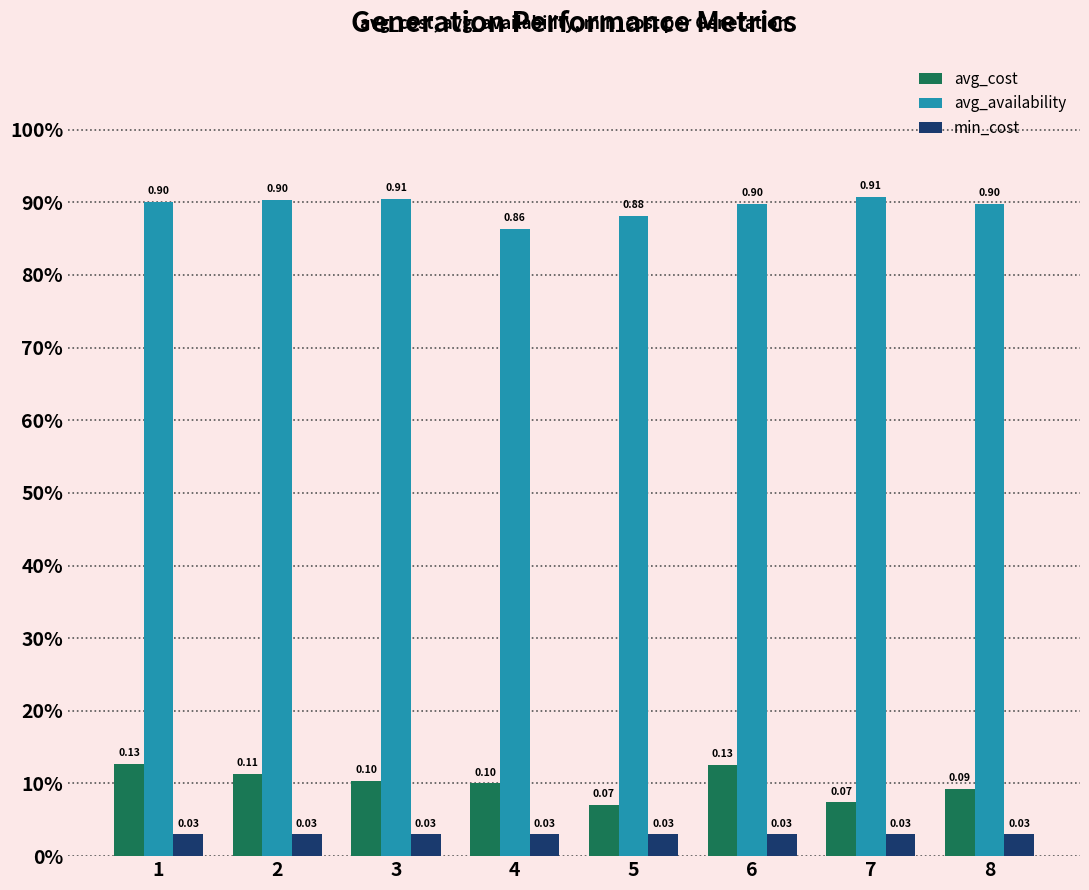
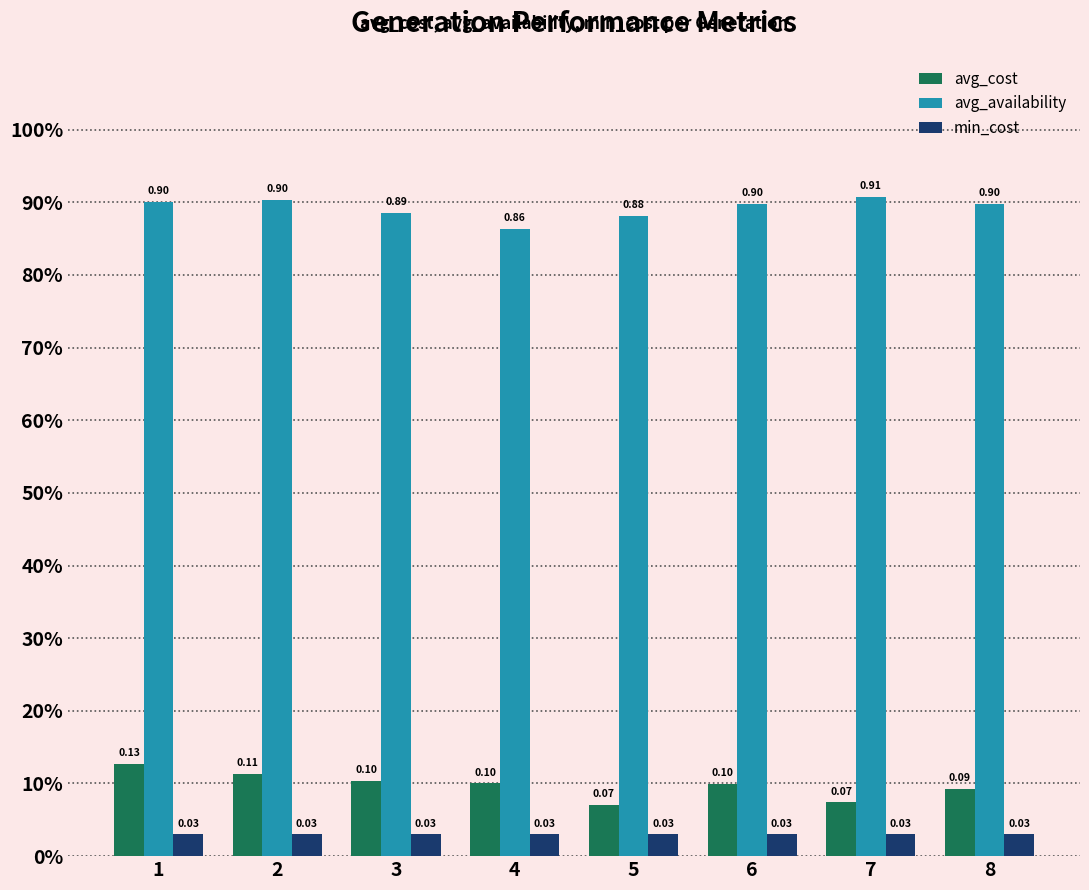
  {
    "avg_cost": {
      "1": 0.13,
      "2": 0.11,
      "3": 0.10,
      "4": 0.10,
      "5": 0.07,
-     "6": 0.13,
+     "6": 0.10,
      "7": 0.07,
      "8": 0.09
    },
    "avg_availability": {
      "1": 0.90,
      "2": 0.90,
-     "3": 0.91,
+     "3": 0.89,
      "4": 0.86,
      "5": 0.88,
      "6": 0.90,
      "7": 0.91,
      "8": 0.90
    },
    "min_cost": {
      "1": 0.03,
      "2": 0.03,
      "3": 0.03,
      "4": 0.03,
      "5": 0.03,
      "6": 0.03,
      "7": 0.03,
      "8": 0.03
    }
  }
